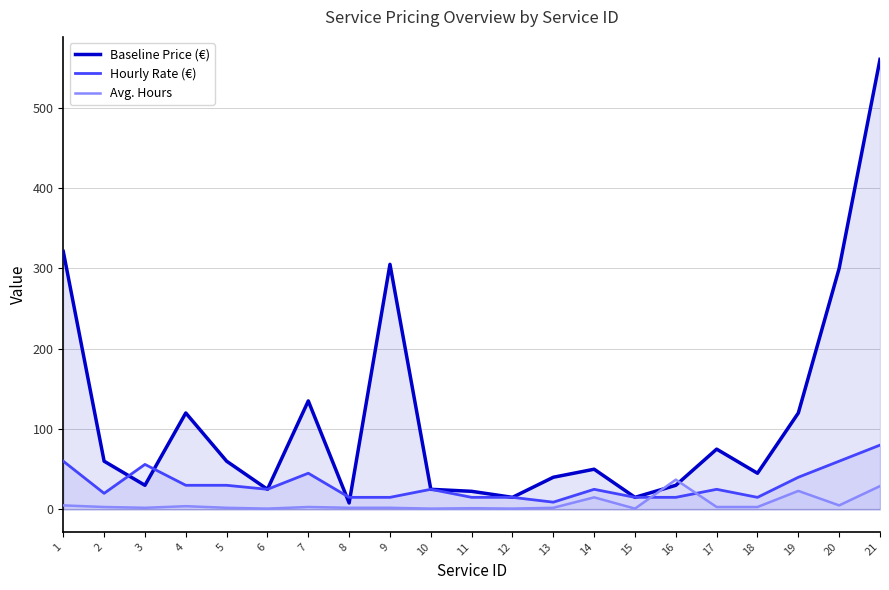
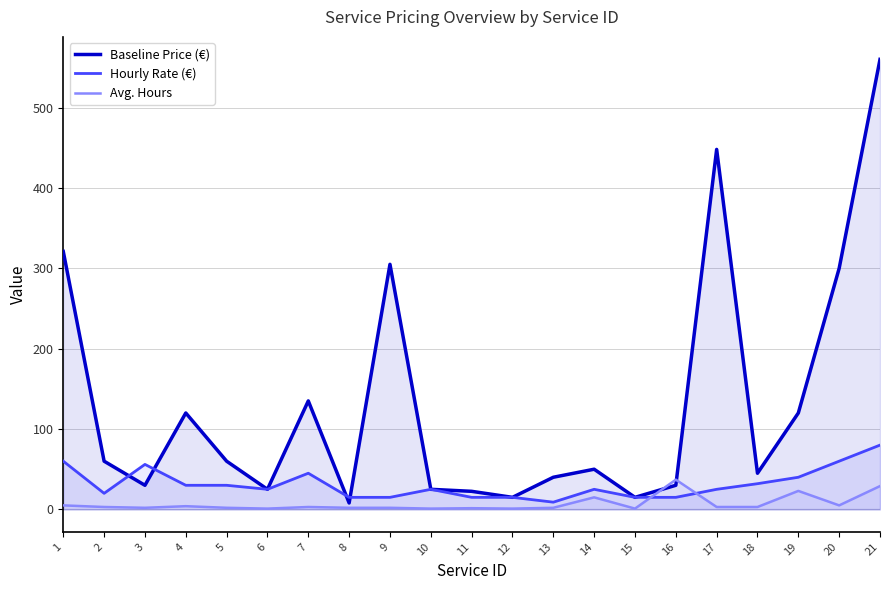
  {
    "Baseline Price (€)": {
      "1": 320,
      "2": 60,
      "3": 30,
      "4": 120,
      "5": 60,
      "7": 140,
      "8": 10,
      "9": 310,
      "11": 20,
      "13": 40,
      "14": 50,
      "16": 30,
-     "17": 80,
+     "17": 450,
      "18": 50,
      "19": 120,
      "20": 300,
      "21": 560
    },
    "Hourly Rate (€)": {
      "1": 60,
      "2": 20,
      "3": 60,
      "4": 30,
      "5": 30,
      "7": 50,
      "8": 20,
      "9": 20,
      "11": 20,
      "13": 10,
      "14": 30,
      "16": 20,
      "17": 30,
-     "18": 20,
+     "18": 30,
      "19": 40,
      "20": 60,
      "21": 80
    },
    "Avg. Hours": {
      "1": 10,
      "2": 0,
      "3": 0,
      "4": 0,
      "5": 0,
      "6": 0,
      "7": 0,
      "8": 0,
      "9": 0,
      "10": 0,
      "11": 0,
      "12": 0,
      "13": 0,
      "14": 20,
      "15": 0,
      "16": 40,
      "17": 0,
      "18": 0,
      "19": 20,
      "20": 10,
      "21": 30
    }
  }
